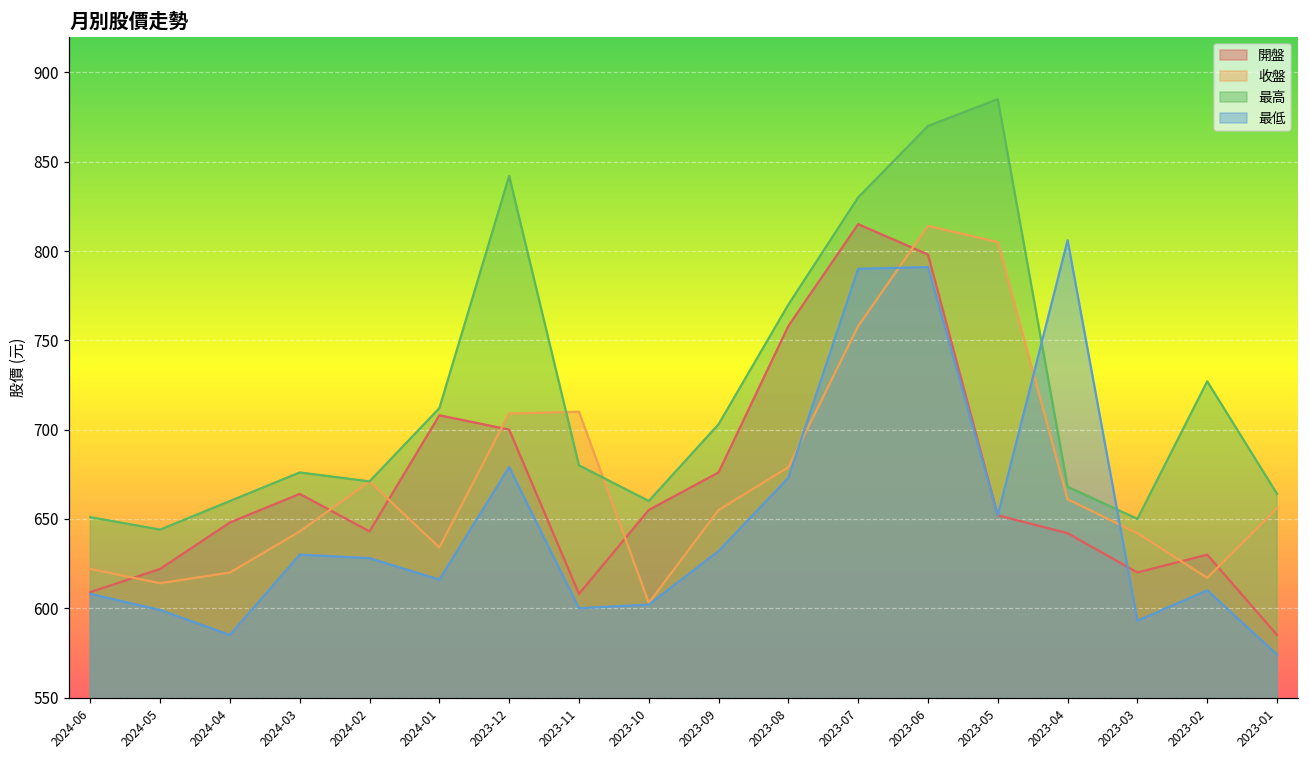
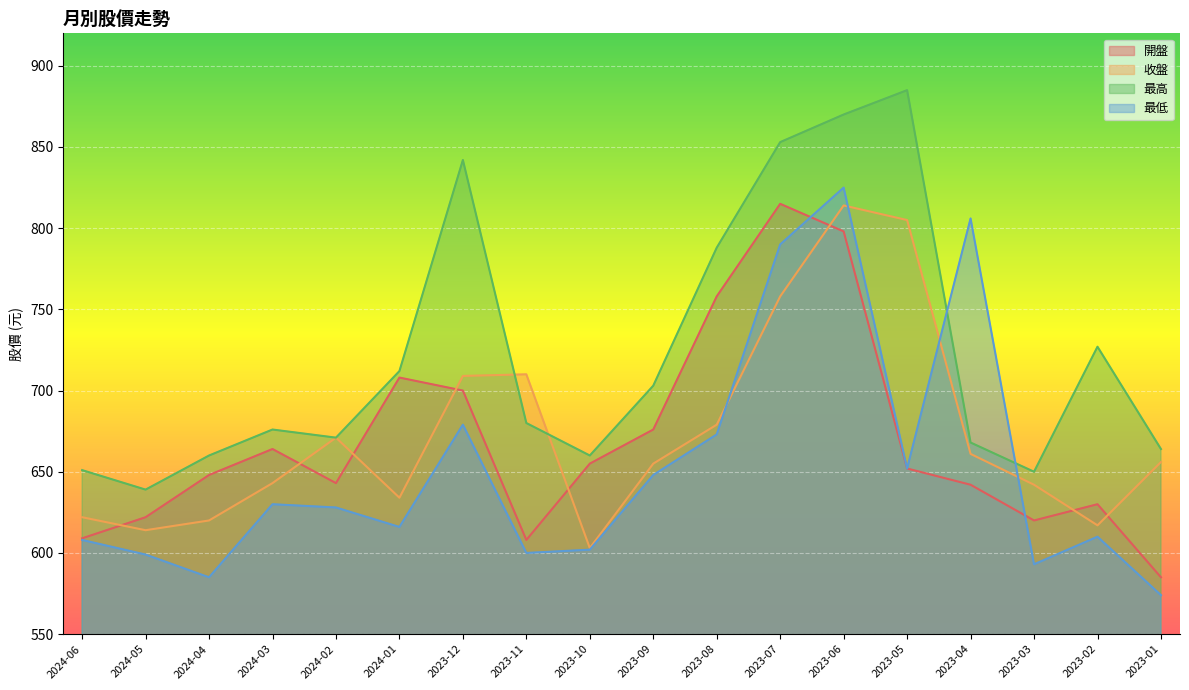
  {
    "最高": {
      "2024-06": 651,
-     "2024-05": 644,
+     "2024-05": 639,
      "2024-04": 660,
      "2024-03": 676,
      "2024-01": 712,
      "2023-12": 842,
      "2023-11": 680,
      "2023-10": 660,
      "2023-09": 703,
-     "2023-08": 770,
-     "2023-07": 830,
+     "2023-08": 788,
+     "2023-07": 853,
      "2023-06": 870,
      "2023-05": 885,
      "2023-04": 668,
      "2023-03": 650,
      "2023-02": 727,
      "2023-01": 664
    },
    "最低": {
      "2024-05": 599,
      "2024-04": 585,
      "2024-03": 630,
      "2024-02": 628,
      "2024-01": 616,
      "2023-12": 679,
      "2023-11": 600,
-     "2023-09": 632,
+     "2023-09": 648,
      "2023-08": 673,
      "2023-07": 790,
-     "2023-06": 791,
+     "2023-06": 825,
      "2023-04": 806,
      "2023-03": 593,
      "2023-02": 610,
      "2023-01": 574
    }
  }
